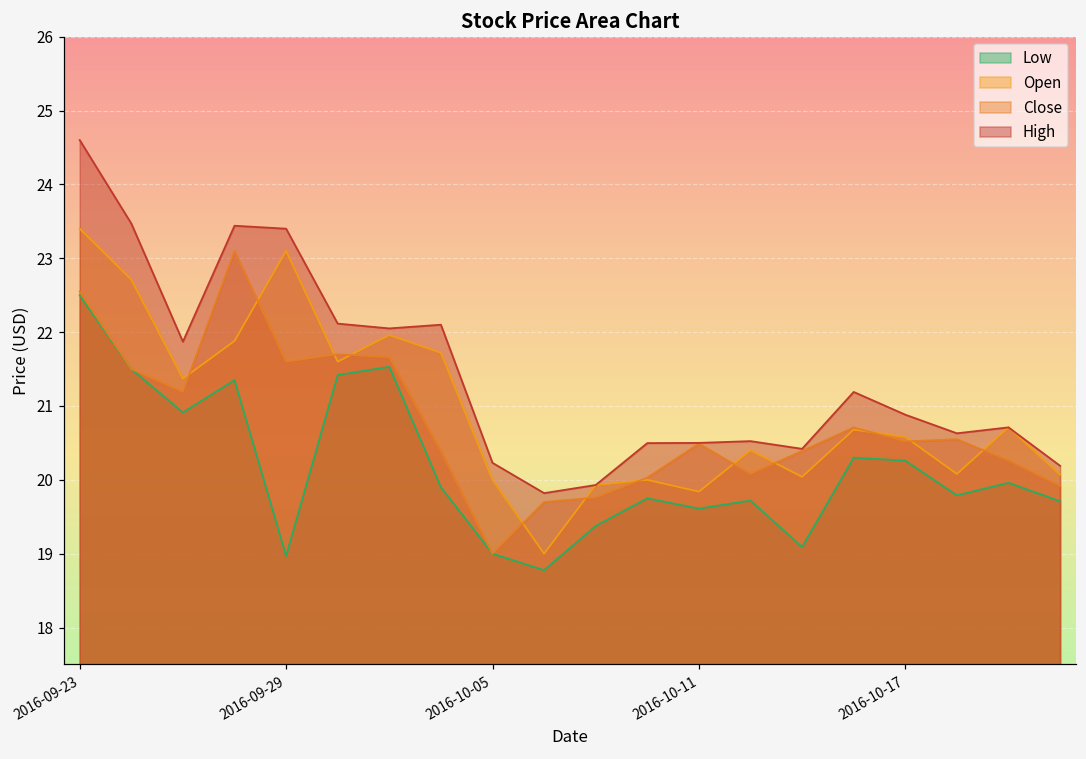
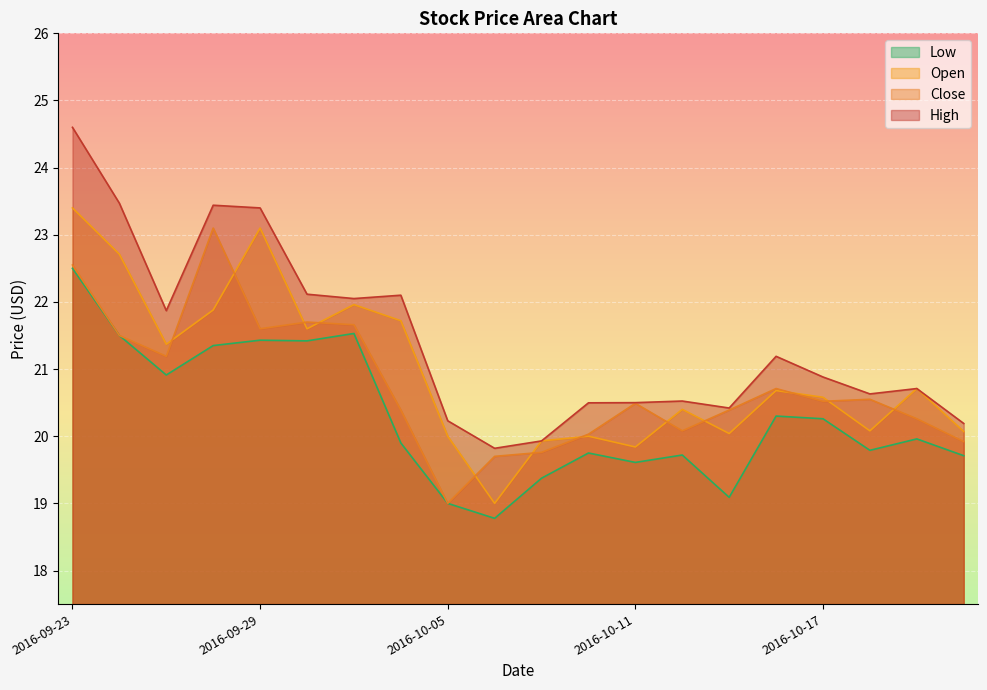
  {
    "Low": {
      "2016-09-23": 22.5,
-     "2016-09-29": 19.0,
+     "2016-09-29": 21.4,
      "2016-10-11": 19.6,
      "2016-10-17": 20.3
    }
  }
